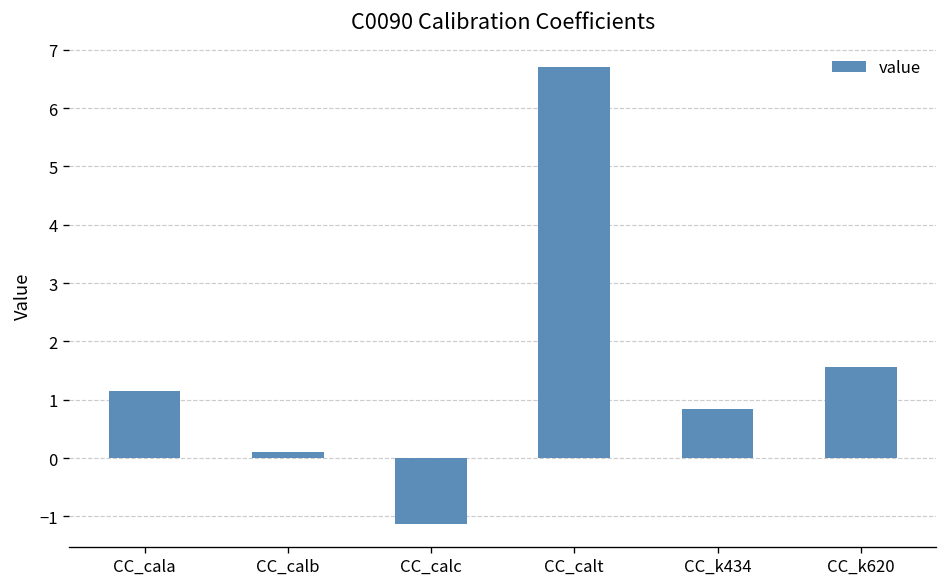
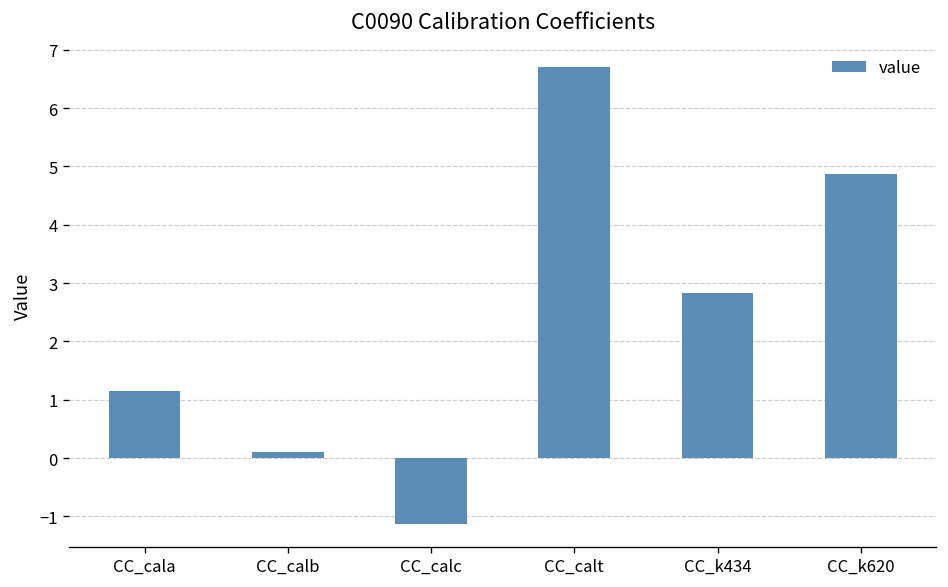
  {
    "CC_cala": 1.2,
    "CC_calb": 0.1,
    "CC_calc": -1.1,
    "CC_calt": 6.7,
-   "CC_k434": 0.8,
-   "CC_k620": 1.6
+   "CC_k434": 2.8,
+   "CC_k620": 4.9
  }
